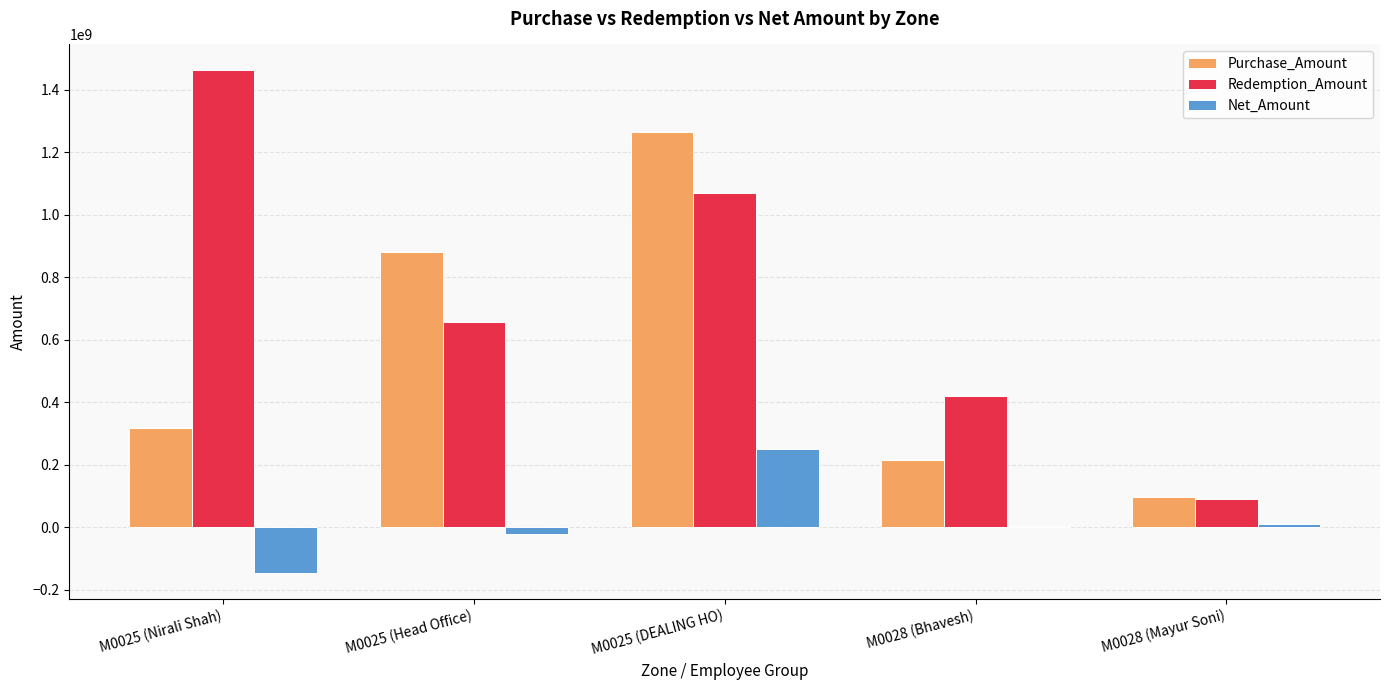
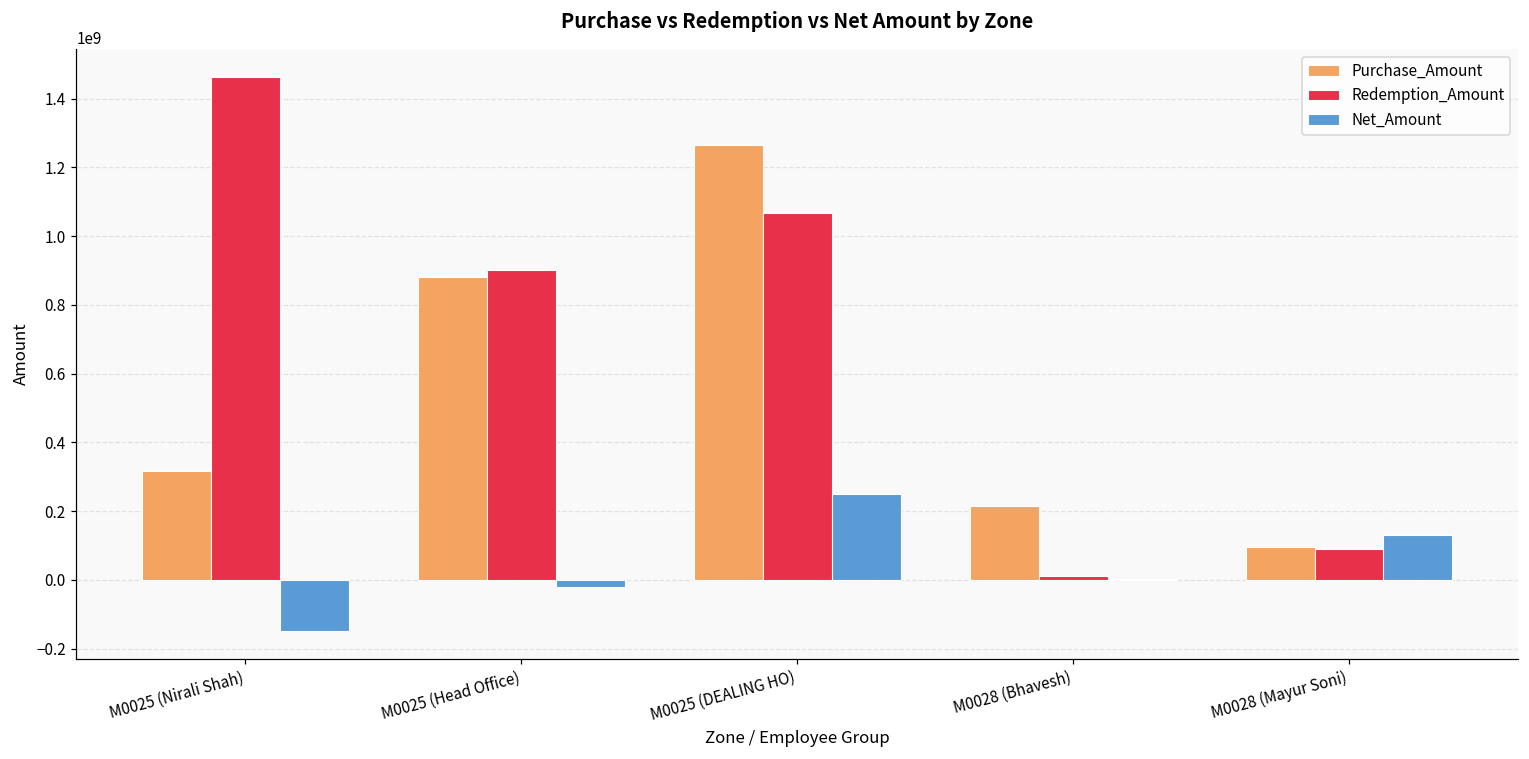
  {
    "Purchase_Amount": {
      "M0025 (Nirali Shah)": 320000000,
      "M0025 (Head Office)": 880000000,
      "M0025 (DEALING HO)": 1260000000,
      "M0028 (Bhavesh)": 210000000,
      "M0028 (Mayur Soni)": 100000000
    },
    "Redemption_Amount": {
      "M0025 (Nirali Shah)": 1460000000,
-     "M0025 (Head Office)": 660000000,
+     "M0025 (Head Office)": 900000000,
      "M0025 (DEALING HO)": 1070000000,
-     "M0028 (Bhavesh)": 420000000,
+     "M0028 (Bhavesh)": 10000000,
      "M0028 (Mayur Soni)": 90000000
    },
    "Net_Amount": {
      "M0025 (Nirali Shah)": -150000000,
      "M0025 (Head Office)": -20000000,
      "M0025 (DEALING HO)": 250000000,
-     "M0028 (Mayur Soni)": 10000000
+     "M0028 (Mayur Soni)": 130000000
    }
  }
